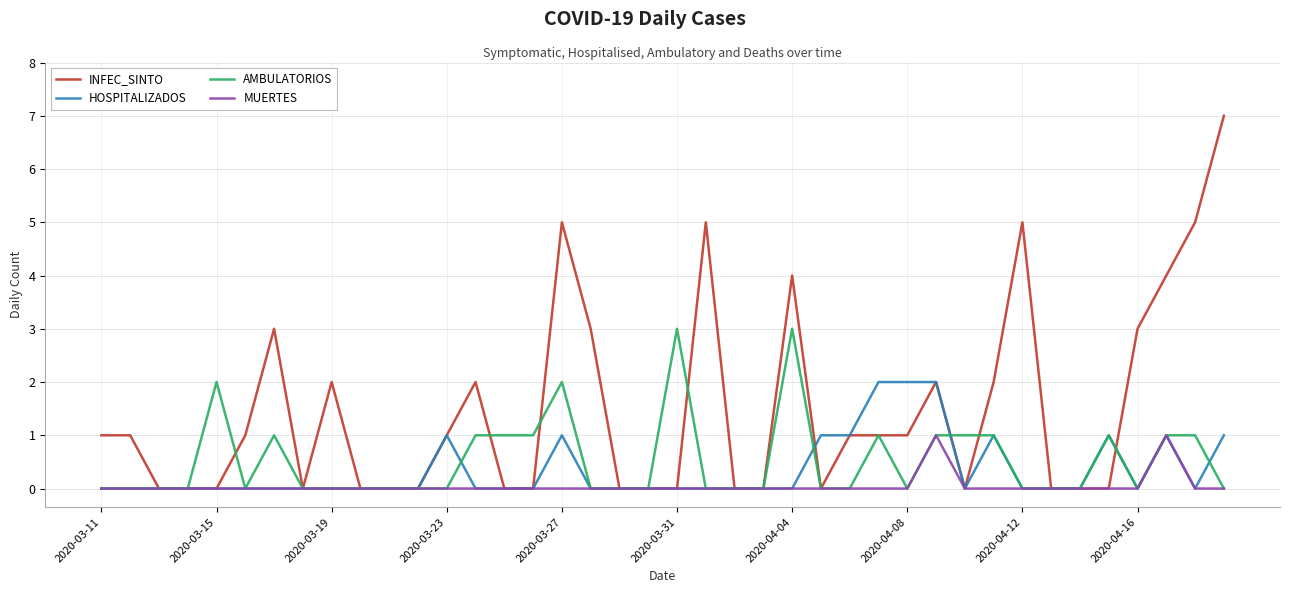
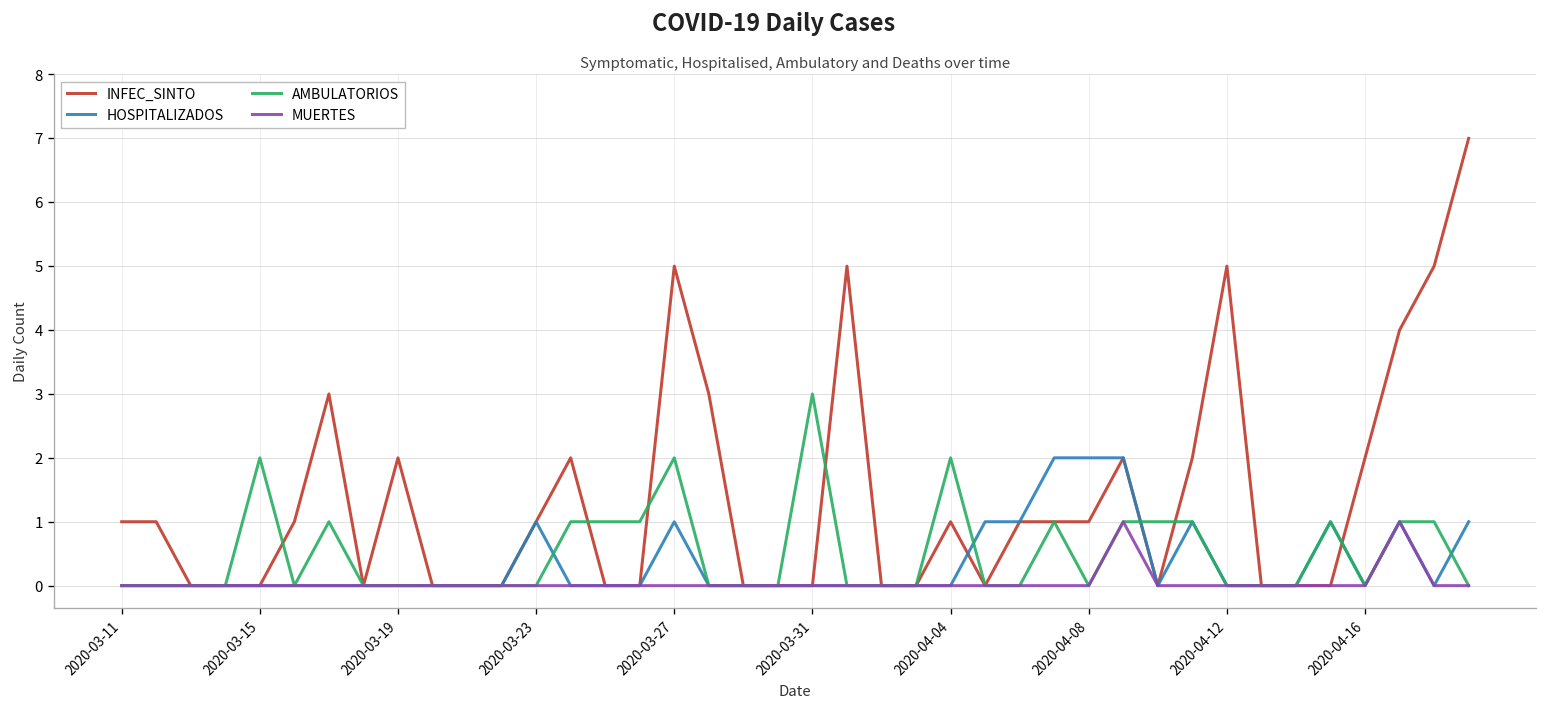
  {
    "INFEC_SINTO": {
      "2020-03-11": 1,
      "2020-03-19": 2,
      "2020-03-27": 5,
-     "2020-04-04": 4,
+     "2020-04-04": 1,
      "2020-04-08": 1,
      "2020-04-12": 5,
-     "2020-04-16": 3
+     "2020-04-16": 2
    },
    "HOSPITALIZADOS": {
      "2020-03-27": 1,
      "2020-04-08": 2
    },
    "AMBULATORIOS": {
      "2020-03-15": 2,
      "2020-03-27": 2,
      "2020-03-31": 3,
-     "2020-04-04": 3
+     "2020-04-04": 2
    },
    "MUERTES": {
      "2020-03-27": 0
    }
  }
